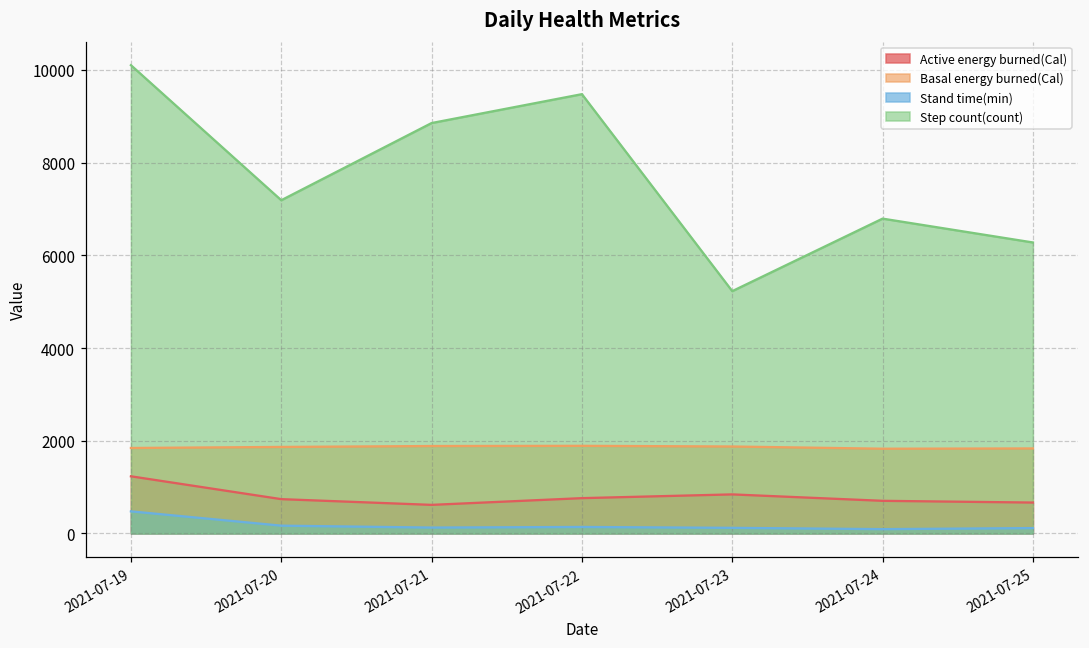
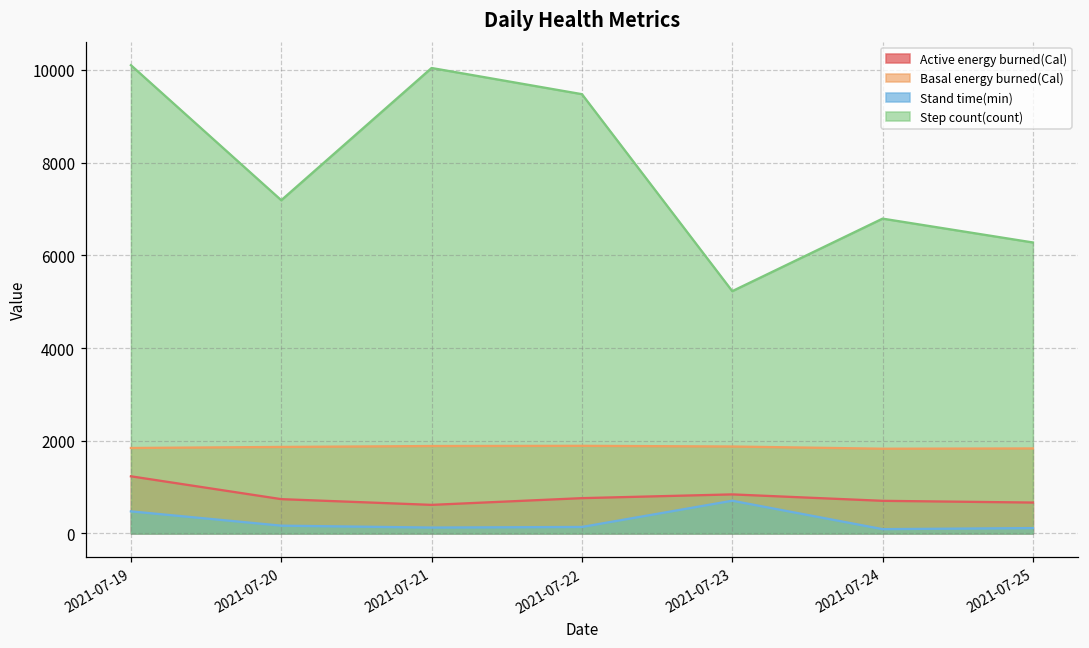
  {
    "Active energy burned(Cal)": {
      "2021-07-19": 1200,
      "2021-07-20": 700,
      "2021-07-21": 600,
      "2021-07-22": 800,
      "2021-07-23": 800,
      "2021-07-24": 700,
      "2021-07-25": 700
    },
    "Basal energy burned(Cal)": {
      "2021-07-19": 1800,
      "2021-07-20": 1900,
      "2021-07-21": 1900,
      "2021-07-22": 1900,
      "2021-07-23": 1900,
      "2021-07-24": 1800,
      "2021-07-25": 1800
    },
    "Stand time(min)": {
      "2021-07-19": 500,
      "2021-07-20": 200,
      "2021-07-21": 100,
      "2021-07-22": 100,
-     "2021-07-23": 100,
+     "2021-07-23": 700,
      "2021-07-24": 100,
      "2021-07-25": 100
    },
    "Step count(count)": {
      "2021-07-19": 10100,
      "2021-07-20": 7200,
-     "2021-07-21": 8900,
+     "2021-07-21": 10000,
      "2021-07-22": 9500,
      "2021-07-23": 5200,
      "2021-07-24": 6800,
      "2021-07-25": 6300
    }
  }
